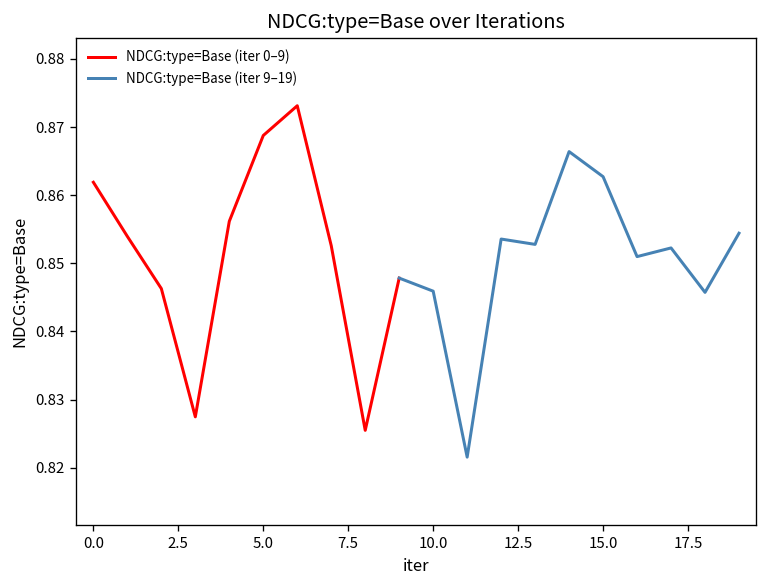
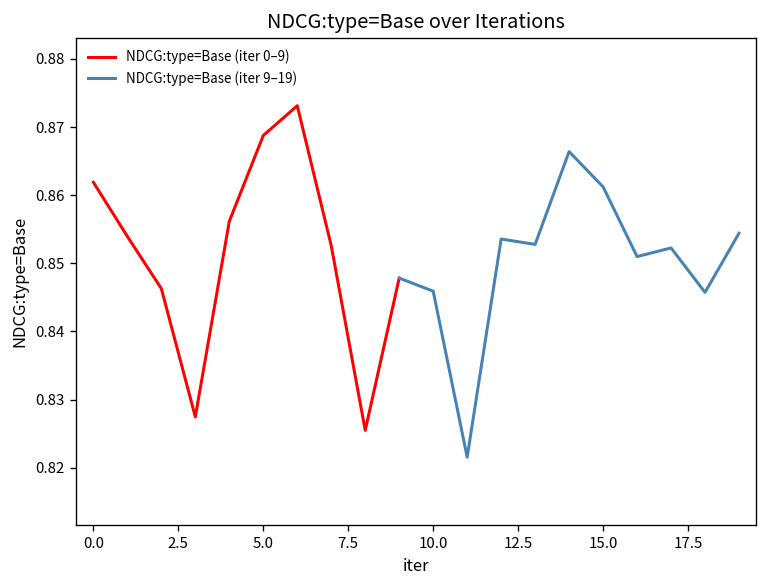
  {
    "NDCG:type=Base (iter 0–9)": {
      "0.0": 0.862,
      "5.0": 0.869
    },
    "NDCG:type=Base (iter 9–19)": {
      "10.0": 0.846,
-     "15.0": 0.863
+     "15.0": 0.861
    }
  }
